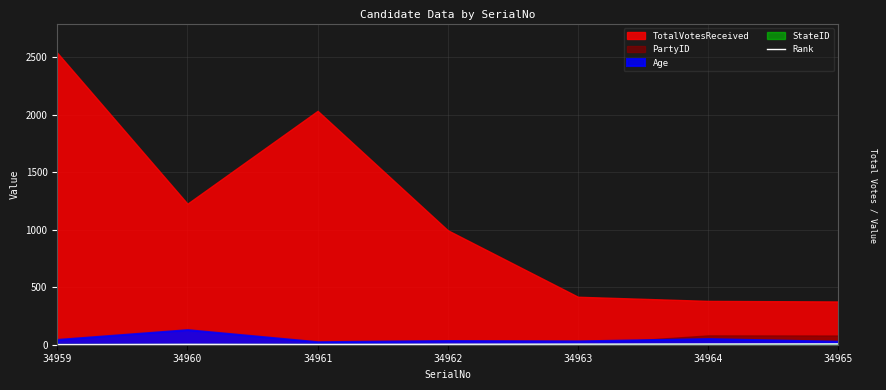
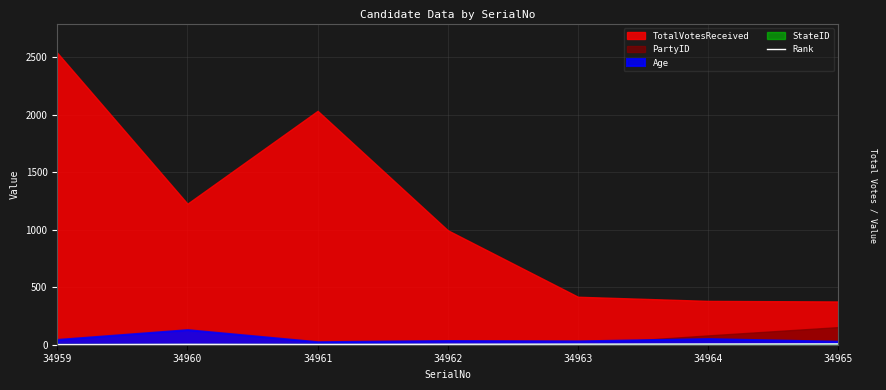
  {
    "TotalVotesReceived": {
      "34959": 2540,
      "34960": 1230,
      "34961": 2030,
      "34962": 1000,
      "34963": 420,
      "34964": 380,
      "34965": 380
    },
    "PartyID": {
      "34964": 80,
-     "34965": 80
+     "34965": 150
    },
    "Age": {
      "34959": 50,
      "34960": 130,
      "34961": 30,
      "34962": 40,
      "34963": 30,
      "34964": 50,
      "34965": 30
    }
  }
